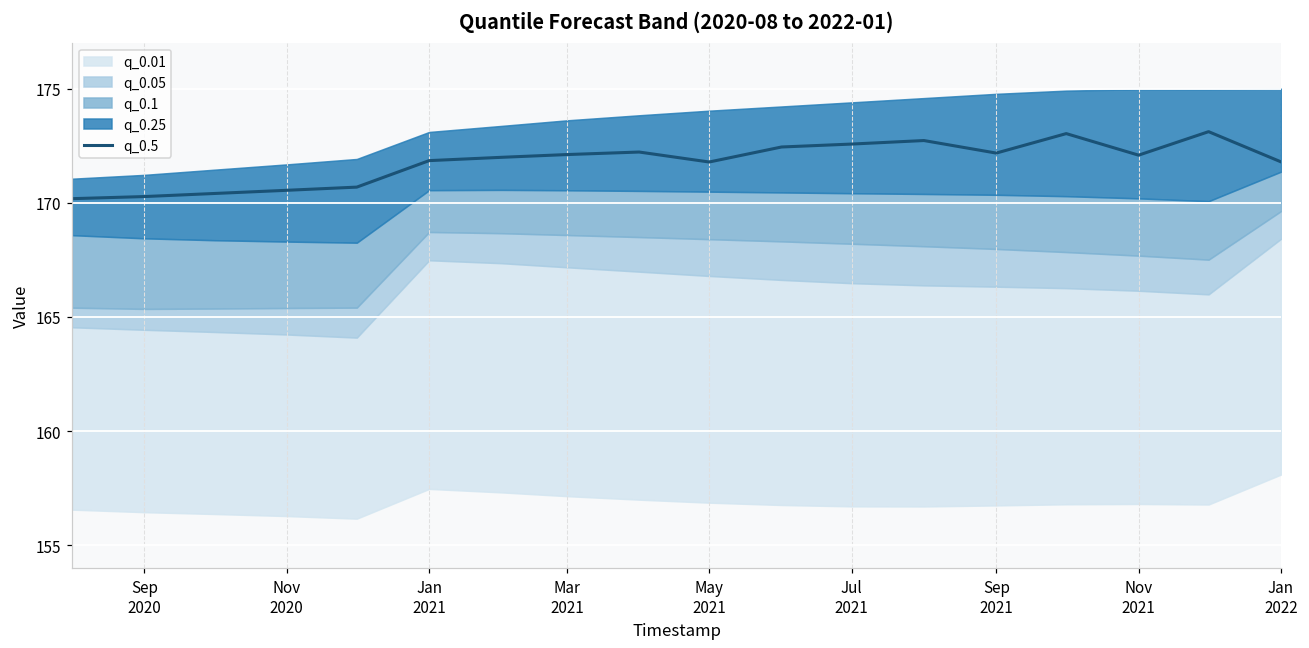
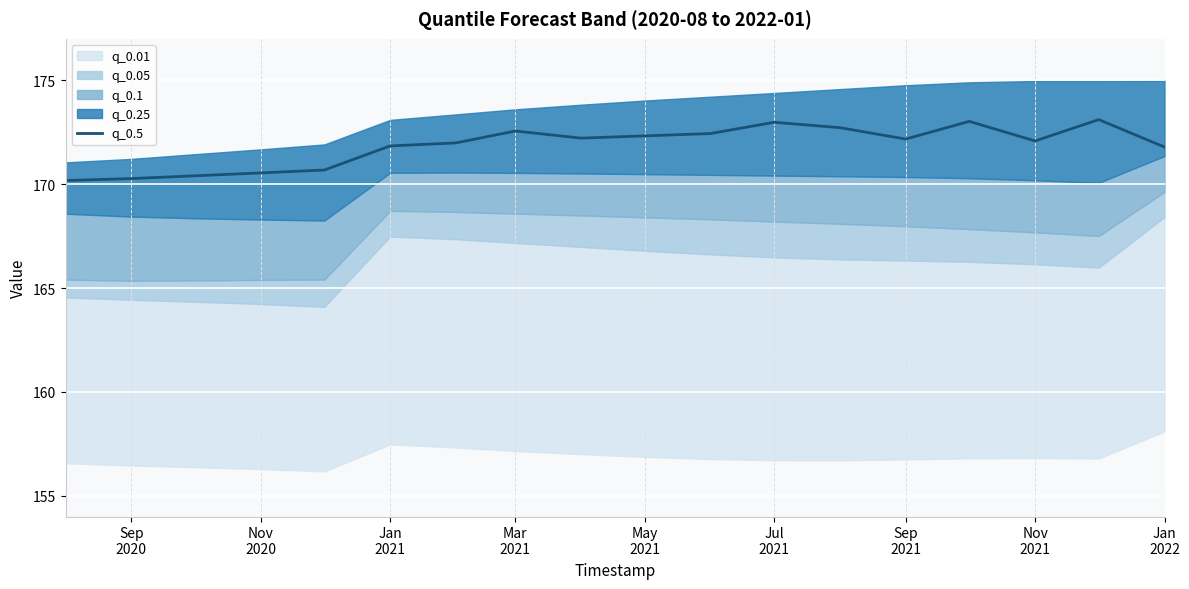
  {
    "q_0.5": {
      "Sep 2020": 170.3,
      "Nov 2020": 170.5,
      "Jan 2021": 171.8,
-     "Mar 2021": 172.1,
-     "May 2021": 171.8,
-     "Jul 2021": 172.6,
+     "Mar 2021": 172.6,
+     "May 2021": 172.3,
+     "Jul 2021": 173.0,
      "Sep 2021": 172.2,
      "Nov 2021": 172.1,
      "Jan 2022": 171.8
    }
  }
